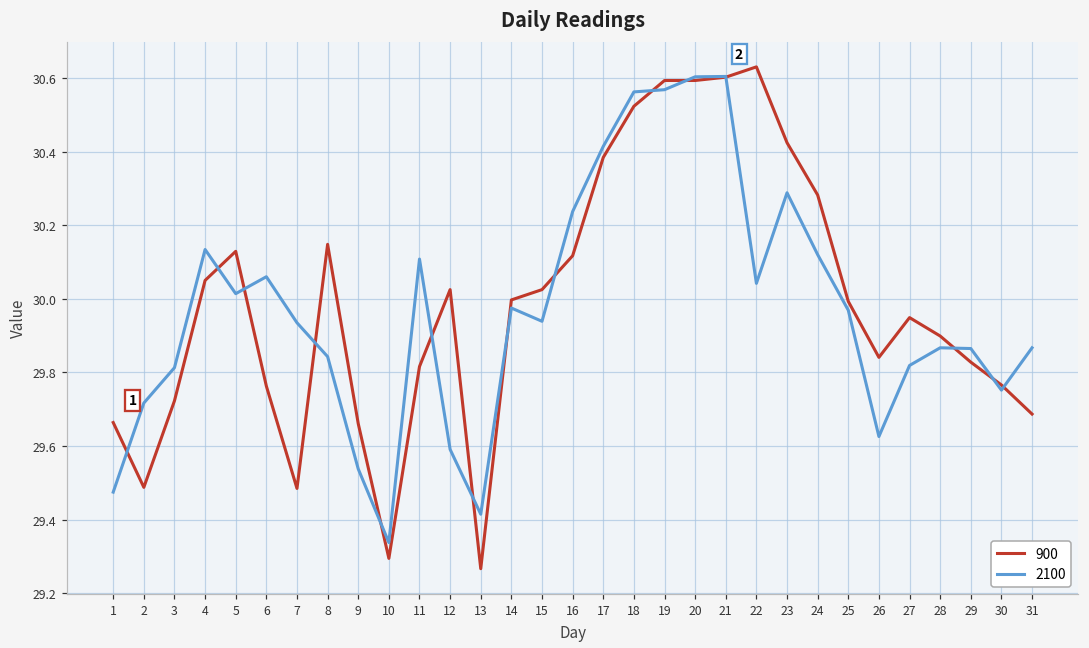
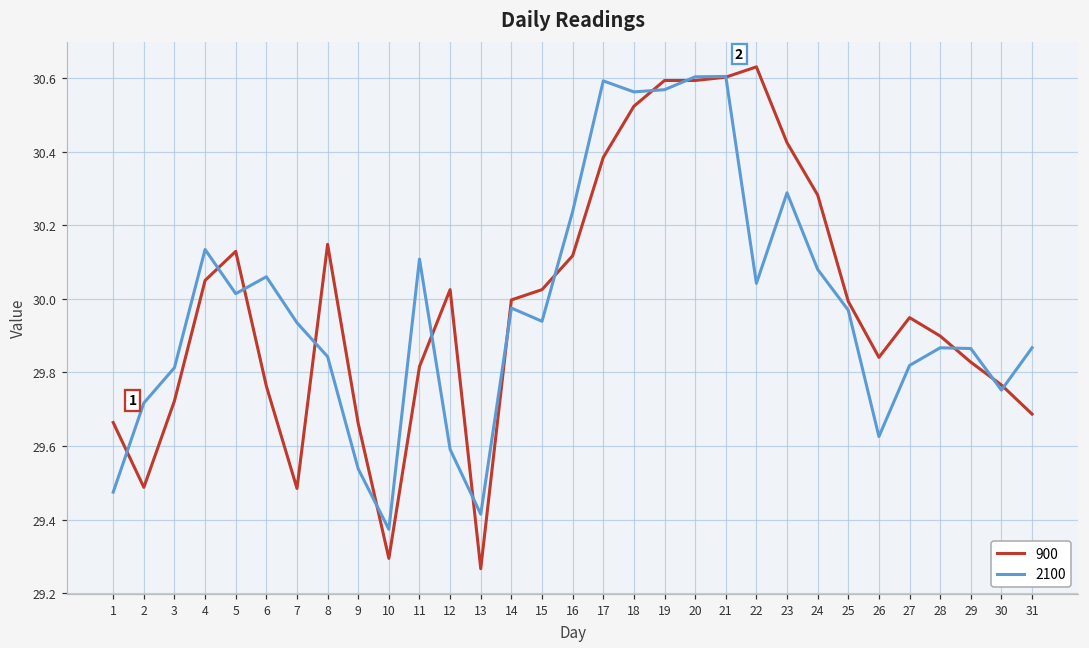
  {
    "900": {
      "1": 29.66,
      "2": 29.49,
      "3": 29.72,
      "4": 30.05,
      "5": 30.13,
      "6": 29.76,
      "7": 29.49,
      "8": 30.15,
      "9": 29.66,
      "10": 29.30,
      "11": 29.82,
      "12": 30.03,
      "13": 29.27,
      "14": 30.00,
      "15": 30.03,
      "16": 30.12,
      "17": 30.38,
      "18": 30.52,
      "19": 30.59,
      "20": 30.59,
      "23": 30.42,
      "24": 30.28,
      "25": 29.99,
      "26": 29.84,
      "27": 29.95,
      "28": 29.90,
      "29": 29.83,
      "30": 29.77,
      "31": 29.69
    },
    "2100": {
      "1": 29.48,
      "3": 29.81,
      "4": 30.13,
      "5": 30.01,
      "6": 30.06,
      "7": 29.94,
      "8": 29.84,
      "9": 29.54,
-     "10": 29.34,
+     "10": 29.37,
      "11": 30.11,
      "12": 29.59,
      "13": 29.42,
      "14": 29.98,
      "15": 29.94,
      "16": 30.24,
-     "17": 30.41,
+     "17": 30.59,
      "18": 30.56,
      "19": 30.57,
      "20": 30.60,
      "22": 30.04,
      "23": 30.29,
-     "24": 30.12,
+     "24": 30.08,
      "25": 29.97,
      "26": 29.63,
      "27": 29.82,
      "28": 29.87,
      "29": 29.87,
      "30": 29.75,
      "31": 29.87
    }
  }
